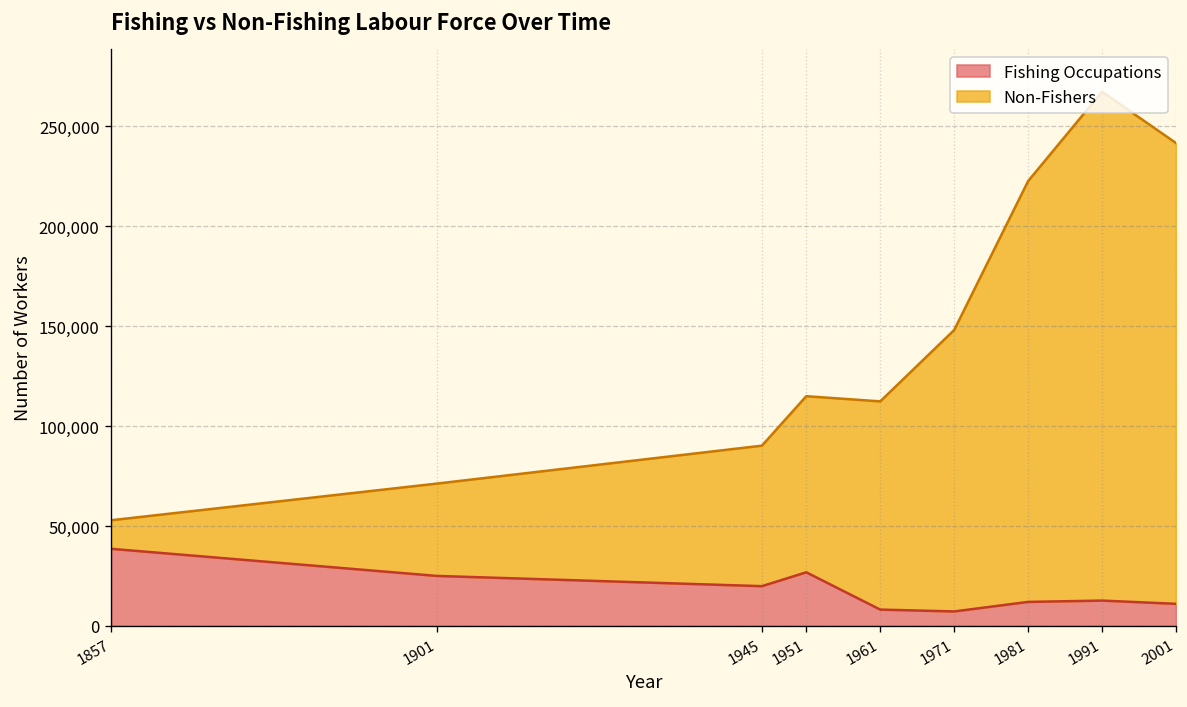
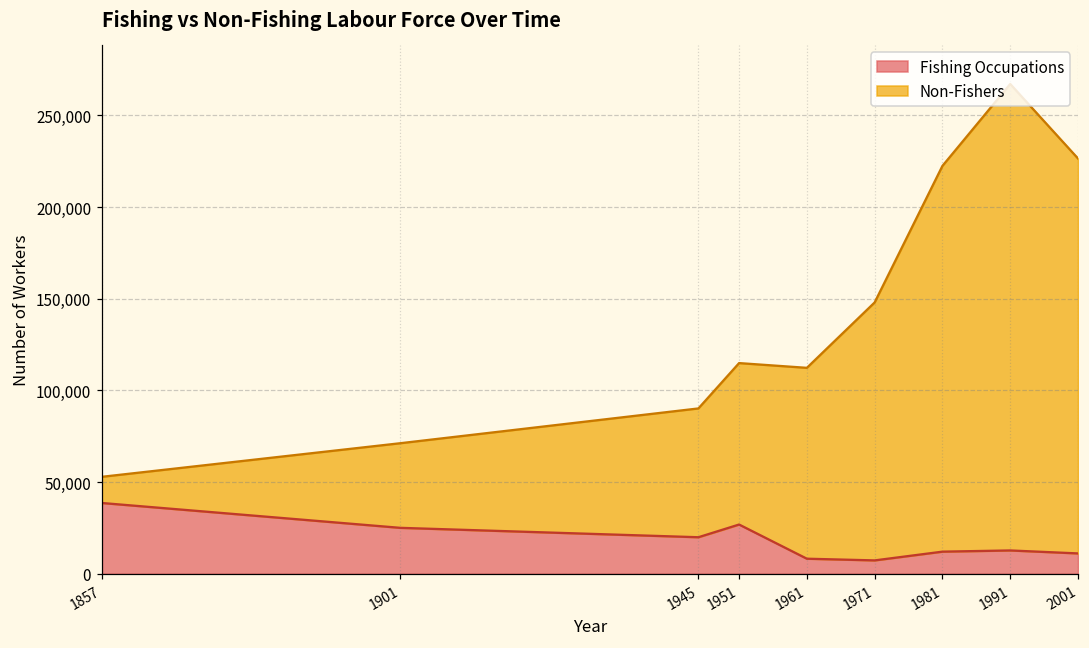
  {
    "Fishing Occupations": {
      "1857": "39,000",
      "1901": "25,000",
      "1945": "20,000",
      "1951": "27,000",
      "1961": "8,000",
      "1971": "7,000",
      "1981": "12,000",
      "1991": "13,000",
      "2001": "11,000"
    },
    "Non-Fishers": {
      "1857": "14,000",
      "1901": "46,000",
      "1945": "70,000",
      "1951": "88,000",
      "1961": "104,000",
      "1971": "141,000",
      "1981": "210,000",
-     "2001": "230,000"
+     "2001": "215,000"
    }
  }
